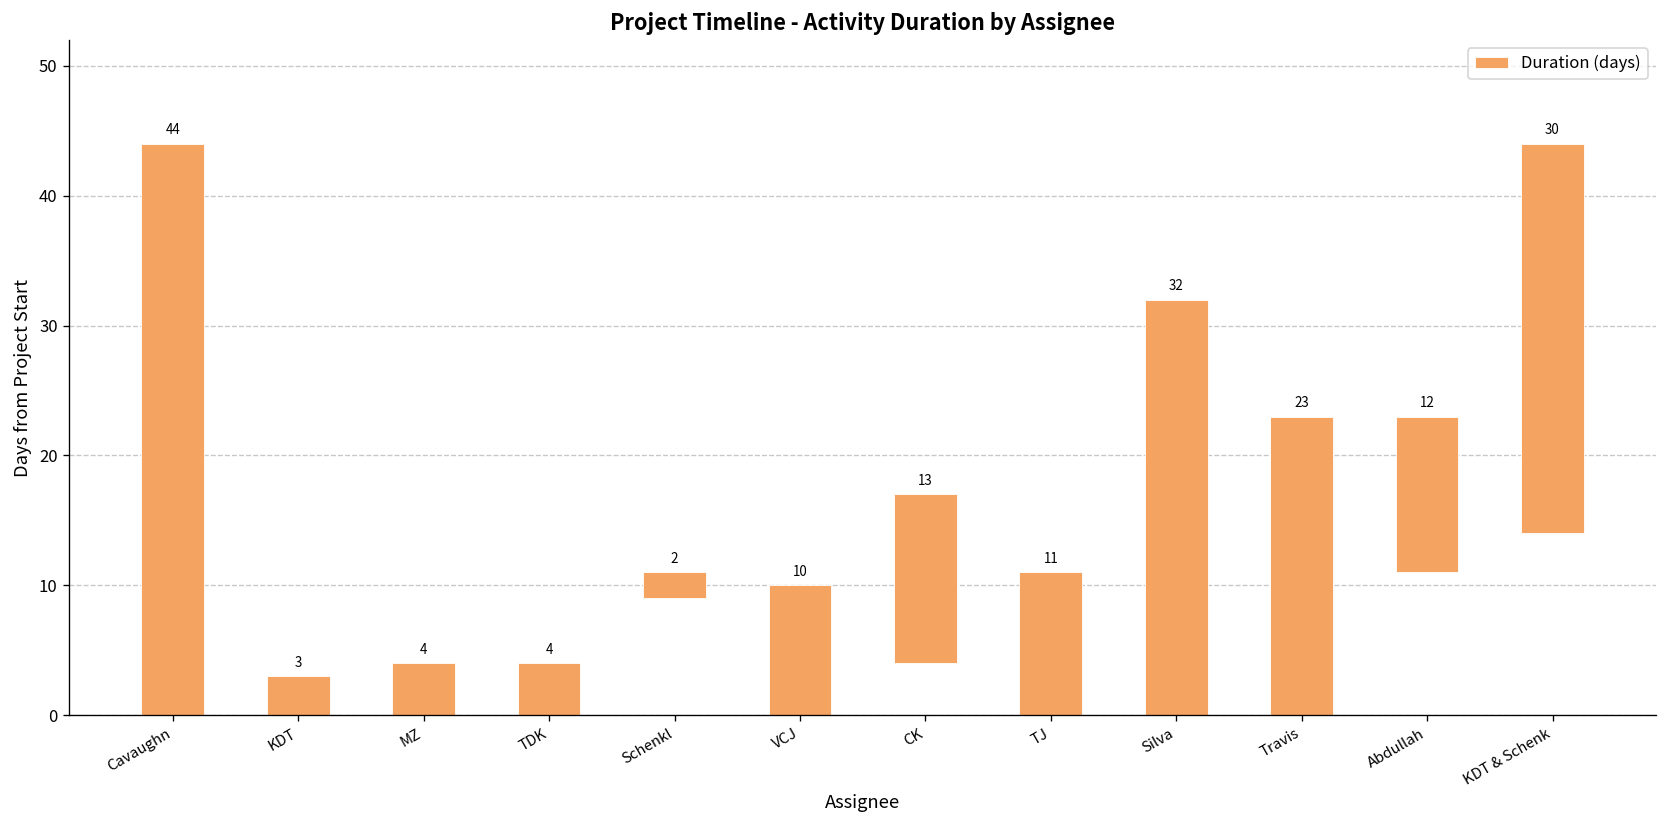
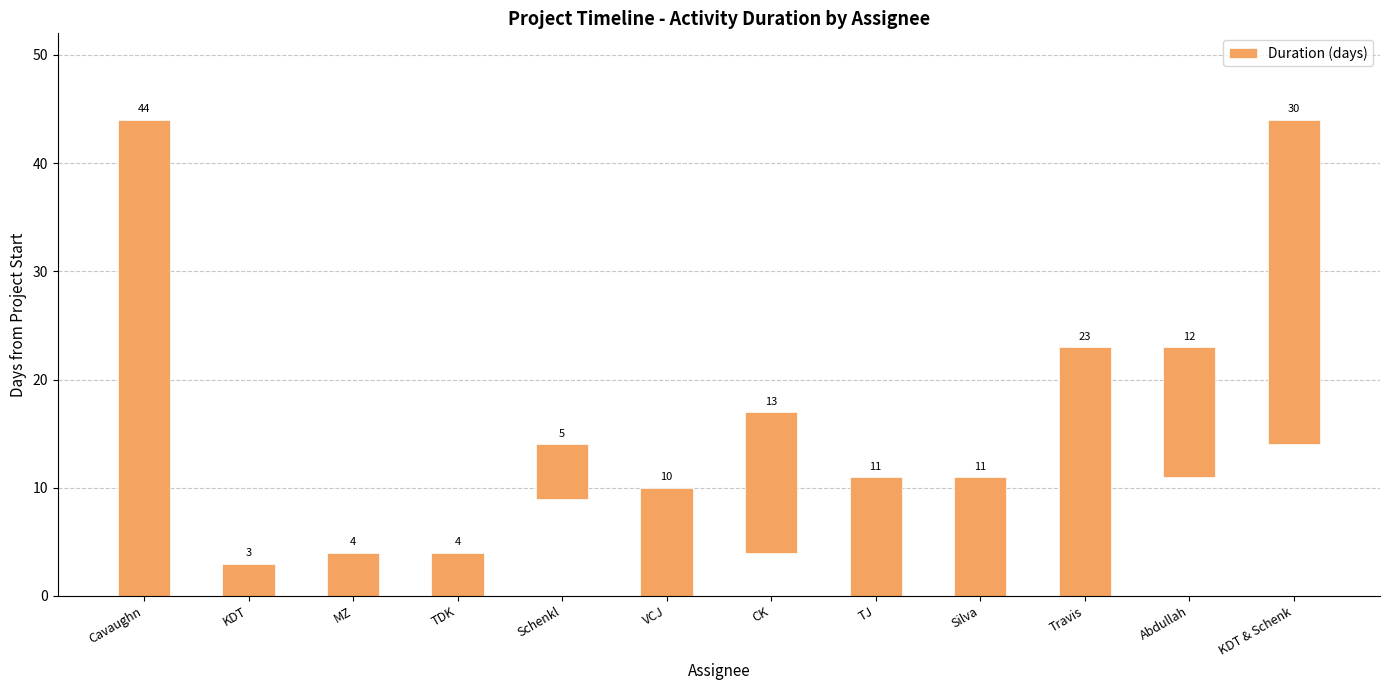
  {
    "Duration (days)": {
      "Cavaughn": 44,
      "KDT": 3,
      "MZ": 4,
      "TDK": 4,
-     "Schenkl": 2,
+     "Schenkl": 5,
      "VCJ": 10,
      "CK": 13,
      "TJ": 11,
-     "Silva": 32,
+     "Silva": 11,
      "Travis": 23,
      "Abdullah": 12,
      "KDT & Schenk": 30
    }
  }
